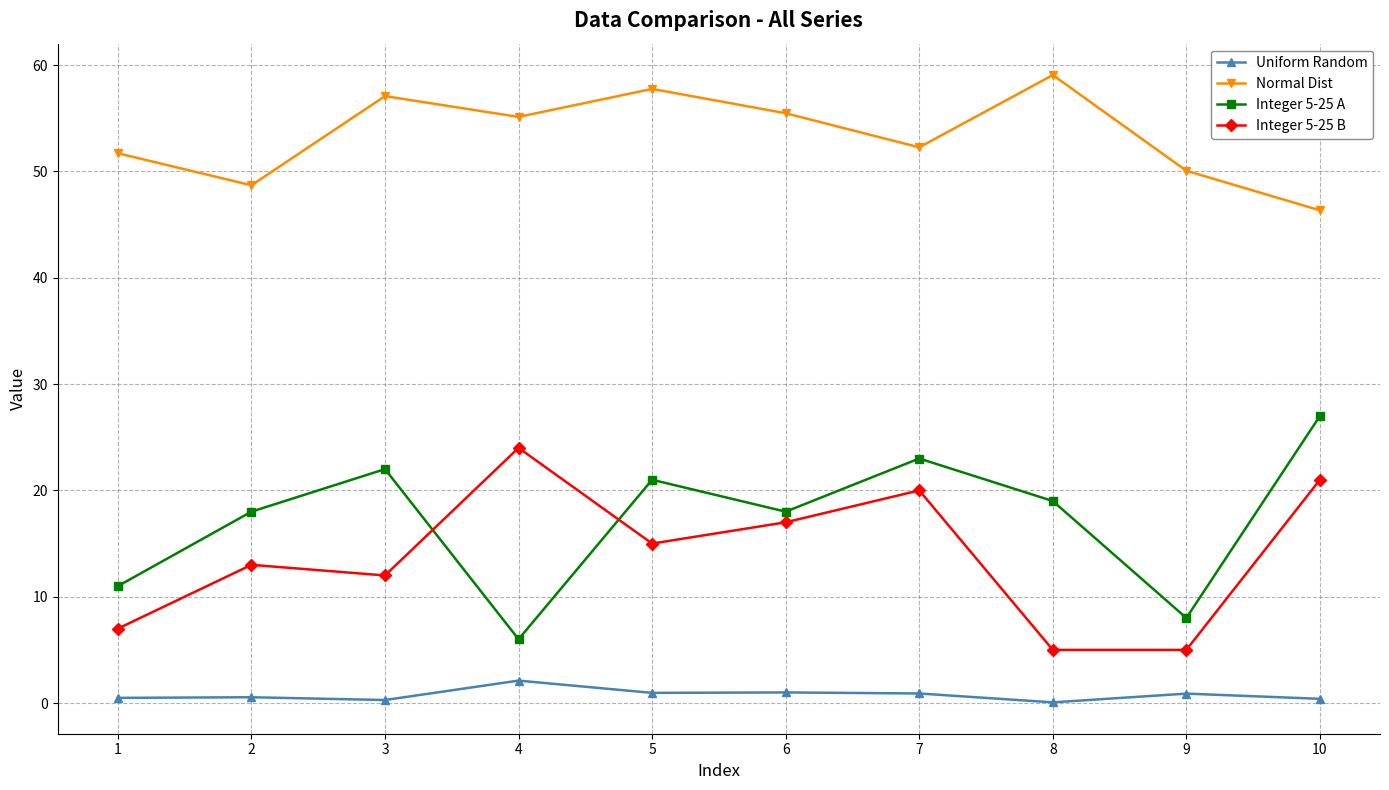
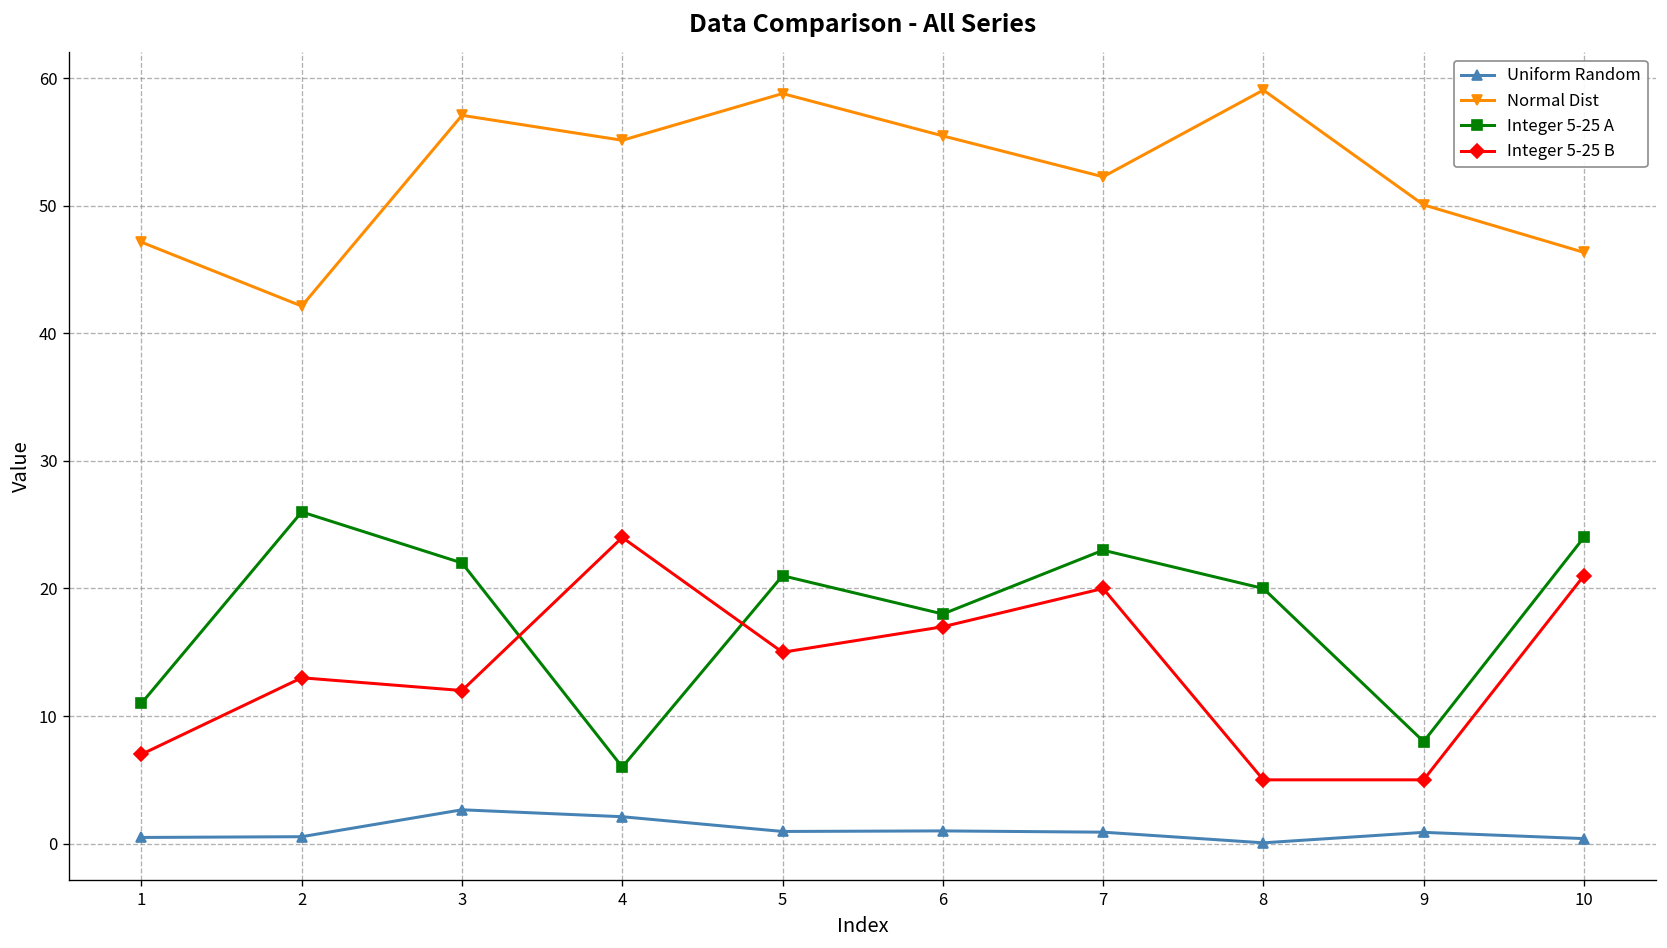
  {
    "Uniform Random": {
      "1": 0.5,
      "2": 0.5,
-     "3": 0.3,
+     "3": 2.7,
      "4": 2.1,
      "5": 1.0,
      "6": 1.0,
      "7": 0.9,
      "8": 0.1,
      "9": 0.9,
      "10": 0.4
    },
    "Normal Dist": {
-     "1": 51.7,
-     "2": 48.7,
+     "1": 47.1,
+     "2": 42.1,
      "3": 57.1,
      "4": 55.1,
-     "5": 57.8,
+     "5": 58.8,
      "6": 55.5,
      "7": 52.3,
      "8": 59.1,
      "9": 50.1,
      "10": 46.3
    },
    "Integer 5-25 A": {
      "1": 11,
-     "2": 18,
+     "2": 26,
      "3": 22,
      "4": 6,
      "5": 21,
      "6": 18,
      "7": 23,
-     "8": 19,
+     "8": 20,
      "9": 8,
-     "10": 27
+     "10": 24
    },
    "Integer 5-25 B": {
      "1": 7.0,
      "2": 13.0,
      "3": 12.0,
      "4": 24.0,
      "5": 15.0,
      "6": 17.0,
      "7": 20.0,
      "8": 5.0,
      "9": 5.0,
      "10": 21.0
    }
  }
